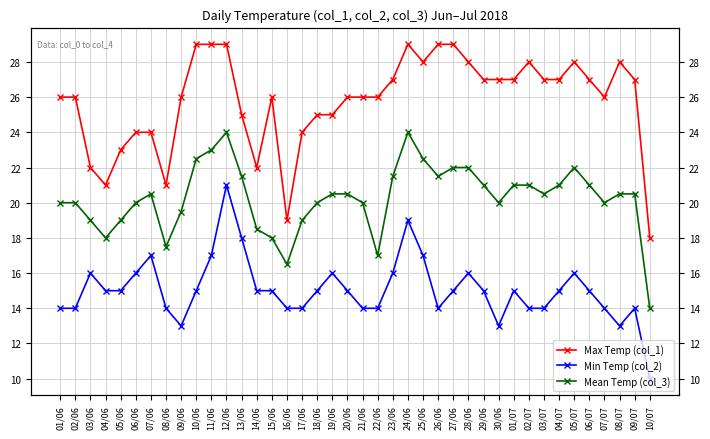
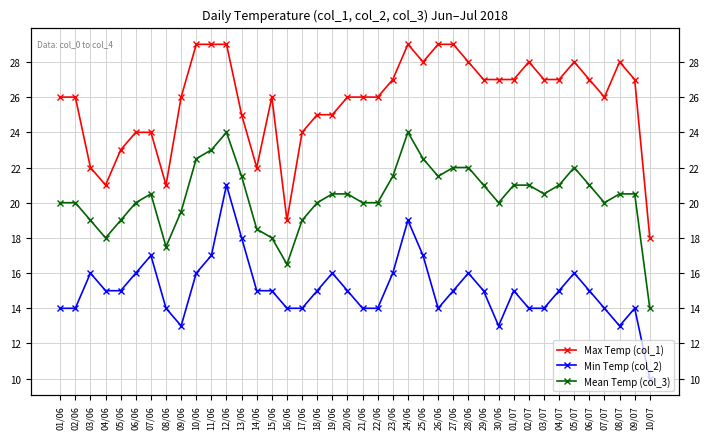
  {
    "Max Temp (col_1)": {
      "01/06": 26,
      "02/06": 26,
      "03/06": 22,
      "04/06": 21,
      "05/06": 23,
      "06/06": 24,
      "07/06": 24,
      "08/06": 21,
      "09/06": 26,
      "10/06": 29,
      "11/06": 29,
      "12/06": 29,
      "13/06": 25,
      "14/06": 22,
      "15/06": 26,
      "16/06": 19,
      "17/06": 24,
      "18/06": 25,
      "19/06": 25,
      "20/06": 26,
      "21/06": 26,
      "22/06": 26,
      "23/06": 27,
      "24/06": 29,
      "25/06": 28,
      "26/06": 29,
      "27/06": 29,
      "28/06": 28,
      "29/06": 27,
      "30/06": 27,
      "01/07": 27,
      "02/07": 28,
      "03/07": 27,
      "04/07": 27,
      "05/07": 28,
      "06/07": 27,
      "07/07": 26,
      "08/07": 28,
      "09/07": 27,
      "10/07": 18
    },
    "Min Temp (col_2)": {
      "01/06": 14,
      "02/06": 14,
      "03/06": 16,
      "04/06": 15,
      "05/06": 15,
      "06/06": 16,
      "07/06": 17,
      "08/06": 14,
      "09/06": 13,
-     "10/06": 15,
+     "10/06": 16,
      "11/06": 17,
      "12/06": 21,
      "13/06": 18,
      "14/06": 15,
      "15/06": 15,
      "16/06": 14,
      "17/06": 14,
      "18/06": 15,
      "19/06": 16,
      "20/06": 15,
      "21/06": 14,
      "22/06": 14,
      "23/06": 16,
      "24/06": 19,
      "25/06": 17,
      "26/06": 14,
      "27/06": 15,
      "28/06": 16,
      "29/06": 15,
      "30/06": 13,
      "01/07": 15,
      "02/07": 14,
      "03/07": 14,
      "04/07": 15,
      "05/07": 16,
      "06/07": 15,
      "07/07": 14,
      "08/07": 13,
      "09/07": 14
    },
    "Mean Temp (col_3)": {
      "01/06": 20,
      "02/06": 20,
      "03/06": 19,
      "04/06": 18,
      "05/06": 19,
      "06/06": 20,
      "07/06": 20.5,
      "08/06": 17.5,
      "09/06": 19.5,
      "10/06": 22.5,
      "11/06": 23,
      "12/06": 24,
      "13/06": 21.5,
      "14/06": 18.5,
      "15/06": 18,
      "16/06": 16.5,
      "17/06": 19,
      "18/06": 20,
      "19/06": 20.5,
      "20/06": 20.5,
      "21/06": 20,
-     "22/06": 17,
+     "22/06": 20,
      "23/06": 21.5,
      "24/06": 24,
      "25/06": 22.5,
      "26/06": 21.5,
      "27/06": 22,
      "28/06": 22,
      "29/06": 21,
      "30/06": 20,
      "01/07": 21,
      "02/07": 21,
      "03/07": 20.5,
      "04/07": 21,
      "05/07": 22,
      "06/07": 21,
      "07/07": 20,
      "08/07": 20.5,
      "09/07": 20.5,
      "10/07": 14
    }
  }
